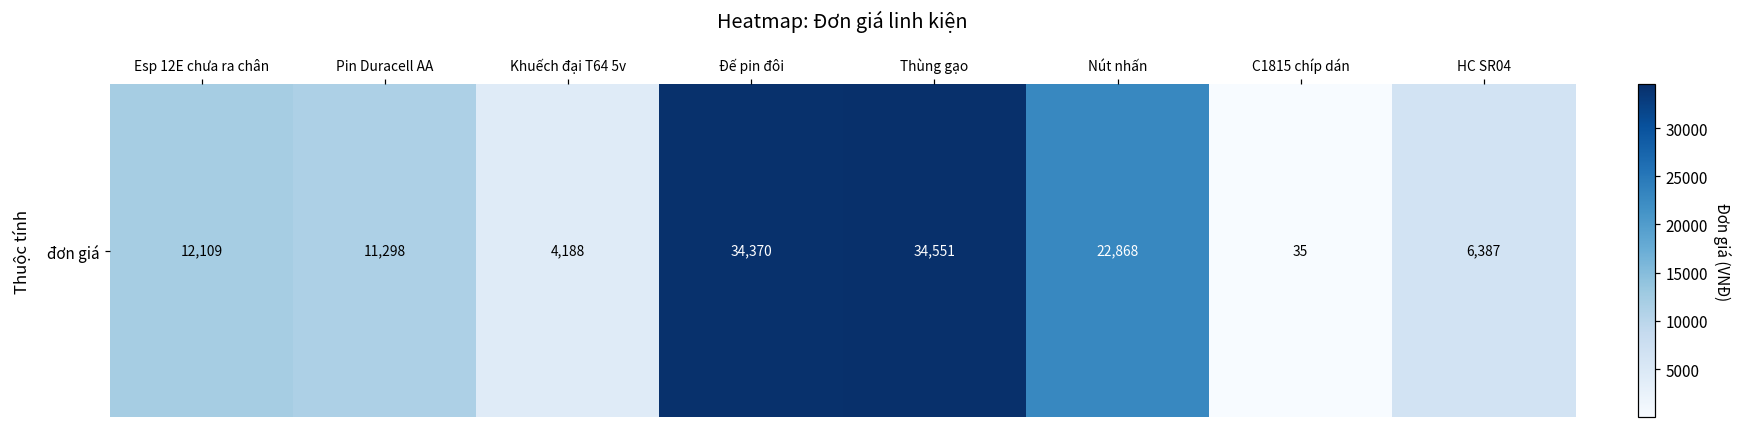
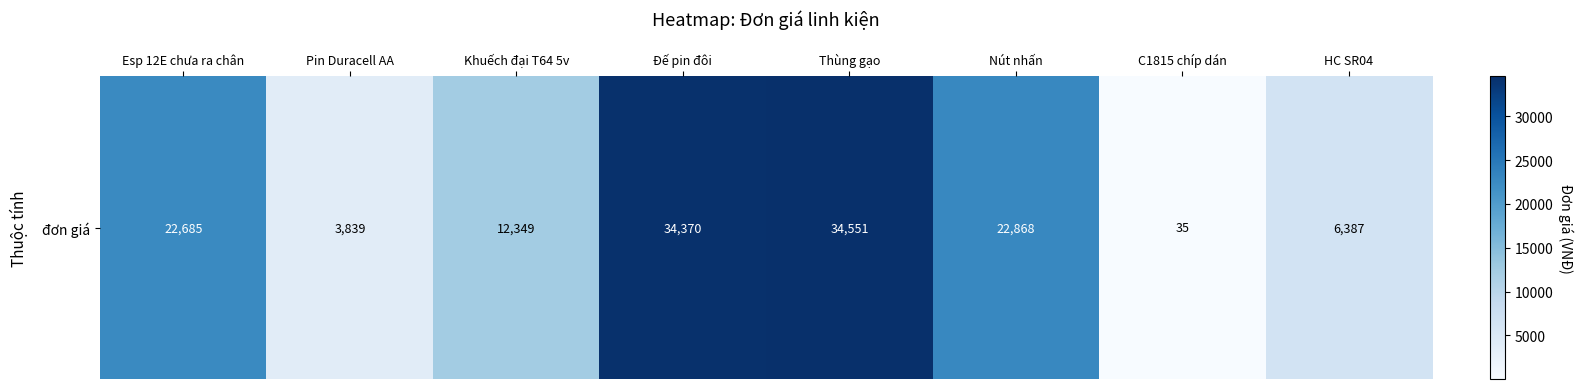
  {
    "đơn giá": {
-     "Esp 12E chưa ra chân": "12,109",
-     "Pin Duracell AA": "11,298",
-     "Khuếch đại T64 5v": "4,188",
+     "Esp 12E chưa ra chân": "22,685",
+     "Pin Duracell AA": "3,839",
+     "Khuếch đại T64 5v": "12,349",
      "Đế pin đôi": "34,370",
      "Thùng gạo": "34,551",
      "Nút nhấn": "22,868",
      "C1815 chíp dán": "35",
      "HC SR04": "6,387"
    }
  }
